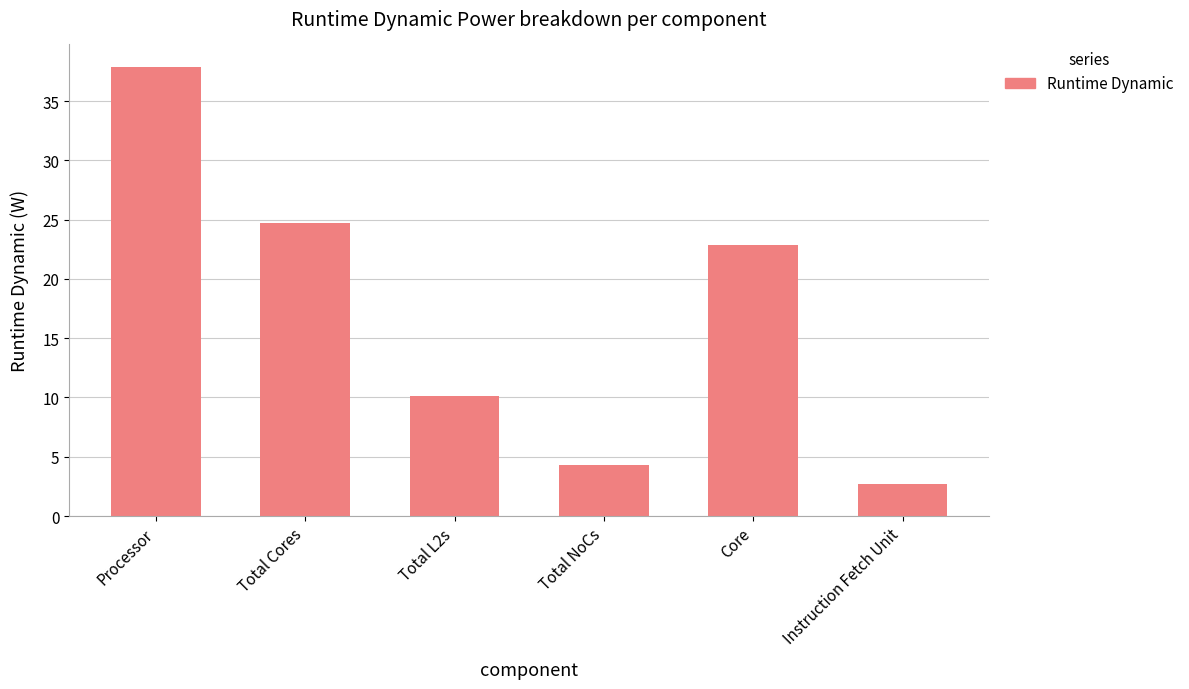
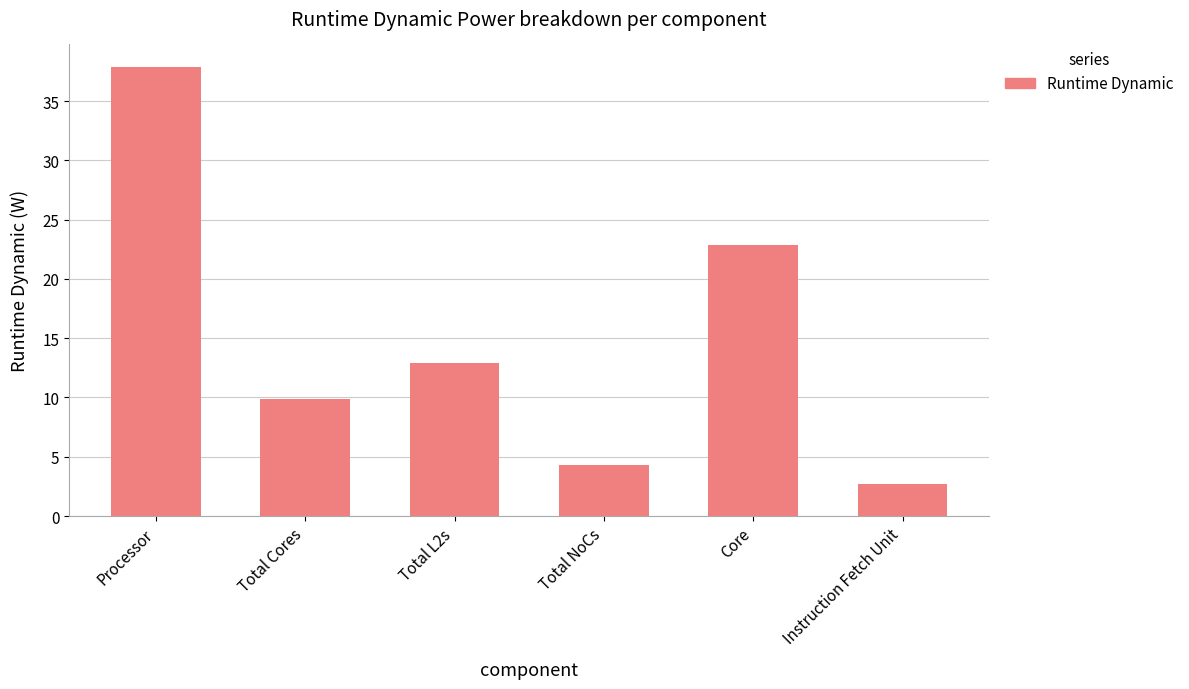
  {
    "Processor": 37.9,
-   "Total Cores": 24.7,
-   "Total L2s": 10.1,
+   "Total Cores": 9.9,
+   "Total L2s": 12.9,
    "Total NoCs": 4.3,
    "Core": 22.9,
    "Instruction Fetch Unit": 2.7
  }
